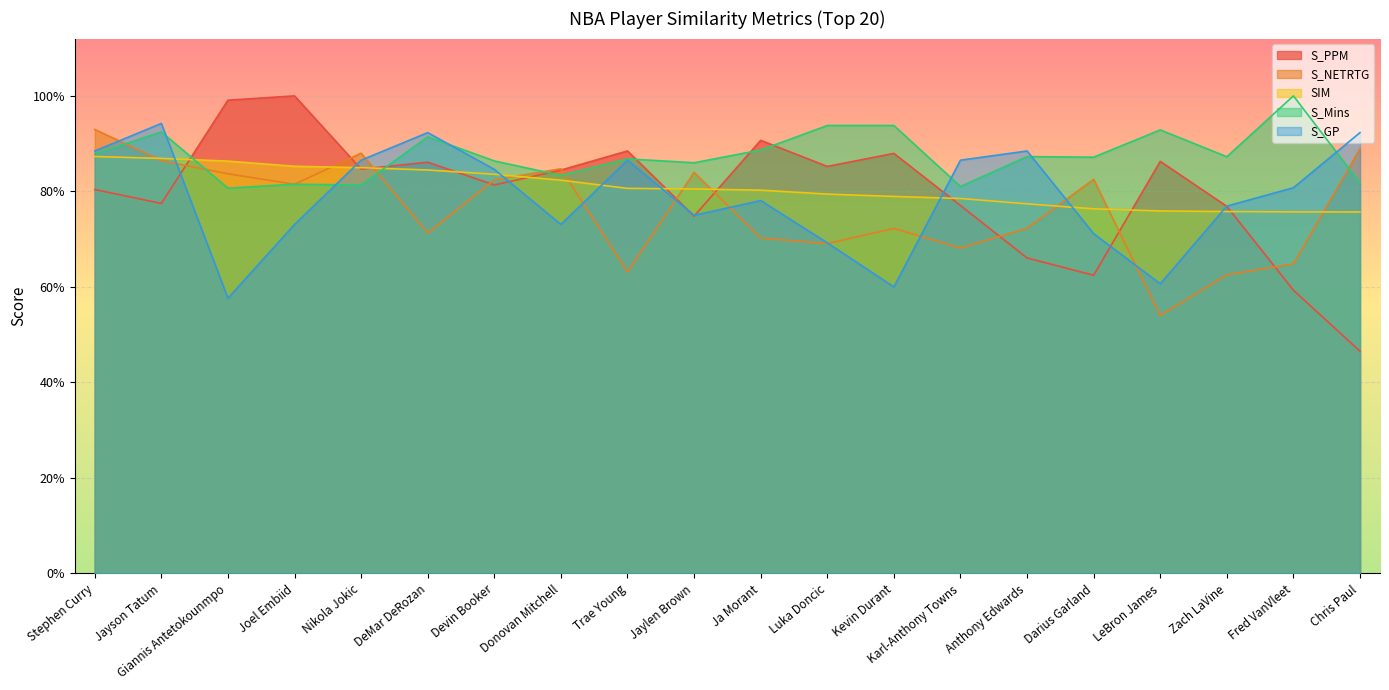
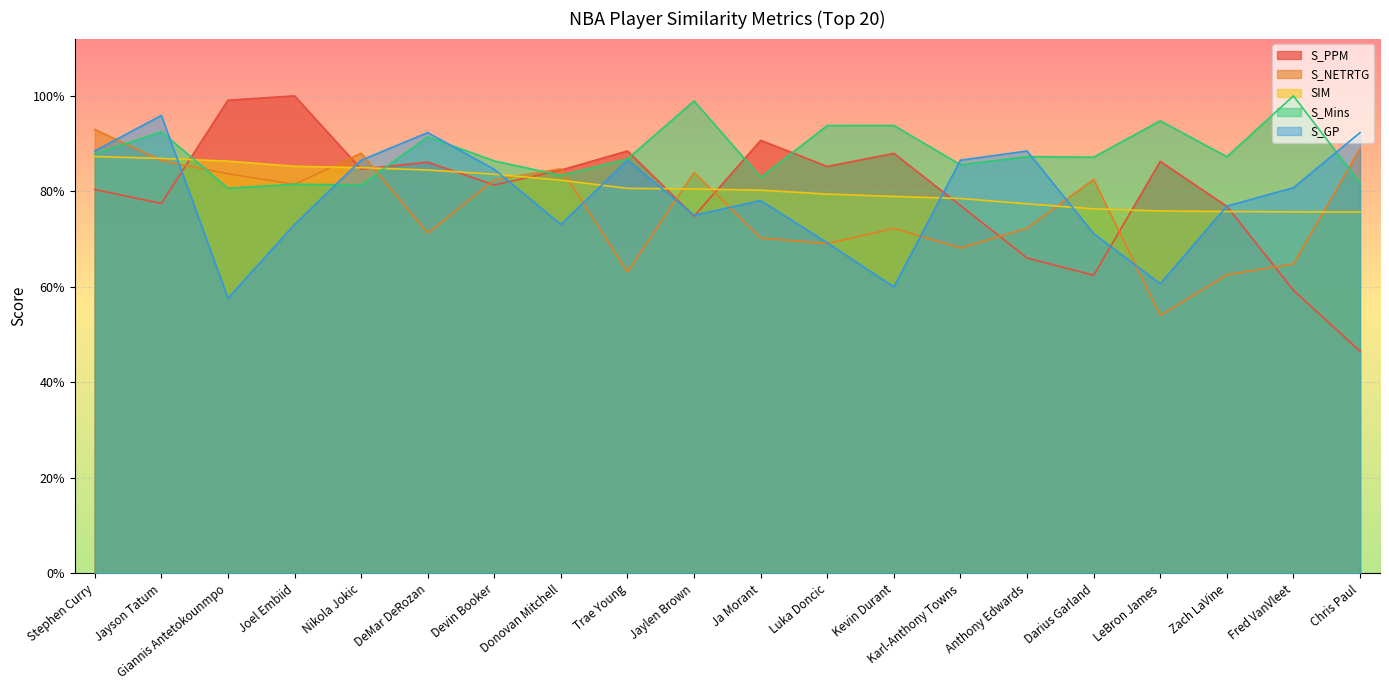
  {
    "S_Mins": {
      "Stephen Curry": "88%",
      "Jayson Tatum": "92%",
      "Giannis Antetokounmpo": "81%",
      "Nikola Jokic": "81%",
      "DeMar DeRozan": "91%",
      "Devin Booker": "86%",
      "Donovan Mitchell": "83%",
-     "Jaylen Brown": "86%",
-     "Ja Morant": "89%",
+     "Jaylen Brown": "99%",
+     "Ja Morant": "83%",
      "Luka Doncic": "94%",
      "Kevin Durant": "94%",
-     "Karl-Anthony Towns": "81%",
+     "Karl-Anthony Towns": "86%",
      "Anthony Edwards": "87%",
      "Darius Garland": "87%",
-     "LeBron James": "93%",
+     "LeBron James": "95%",
      "Zach LaVine": "87%",
      "Chris Paul": "82%"
    },
    "S_GP": {
      "Stephen Curry": "88%",
-     "Jayson Tatum": "94%",
+     "Jayson Tatum": "96%",
      "Giannis Antetokounmpo": "58%",
      "Joel Embiid": "73%",
      "Nikola Jokic": "87%",
      "DeMar DeRozan": "92%",
      "Devin Booker": "85%",
      "Donovan Mitchell": "73%",
      "Ja Morant": "78%",
      "Kevin Durant": "60%",
      "Karl-Anthony Towns": "87%",
      "Anthony Edwards": "88%",
      "Darius Garland": "71%",
      "LeBron James": "61%",
      "Fred VanVleet": "81%"
    }
  }
